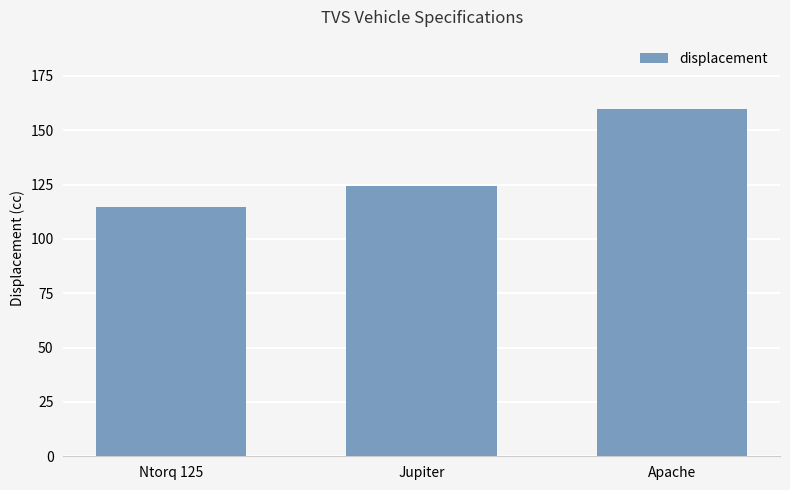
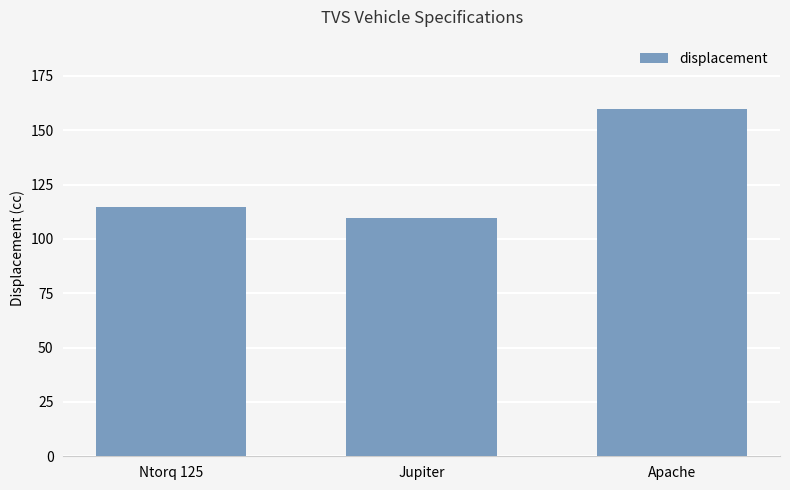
  {
    "Ntorq 125": 115,
-   "Jupiter": 124,
+   "Jupiter": 110,
    "Apache": 160
  }
